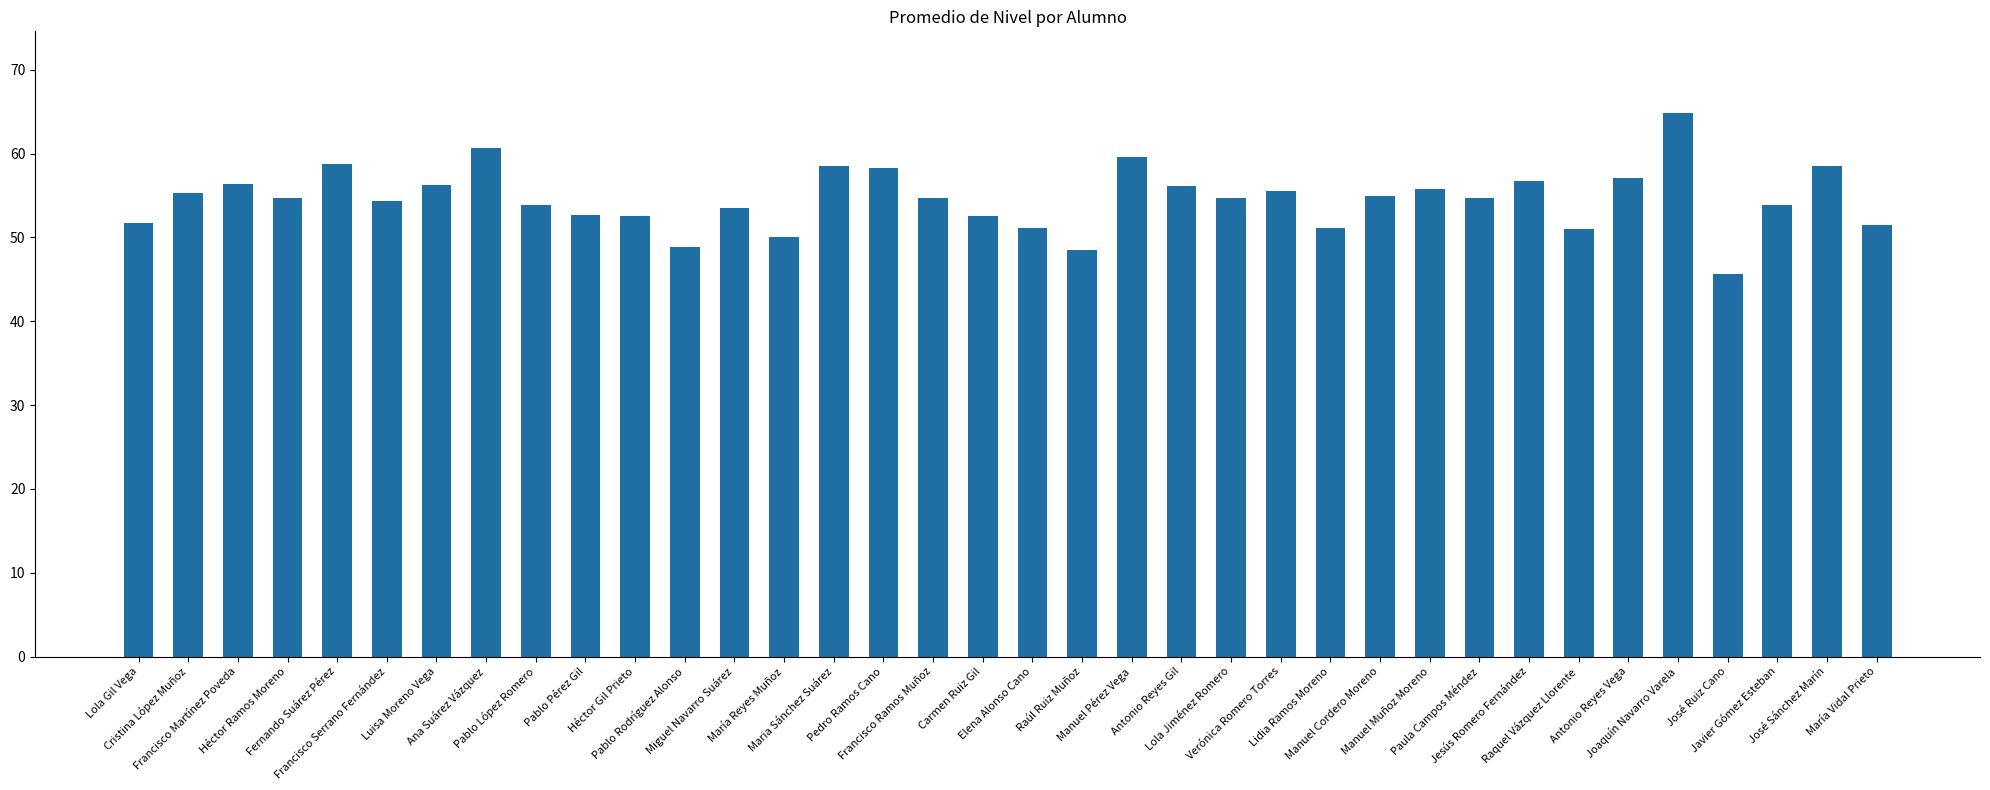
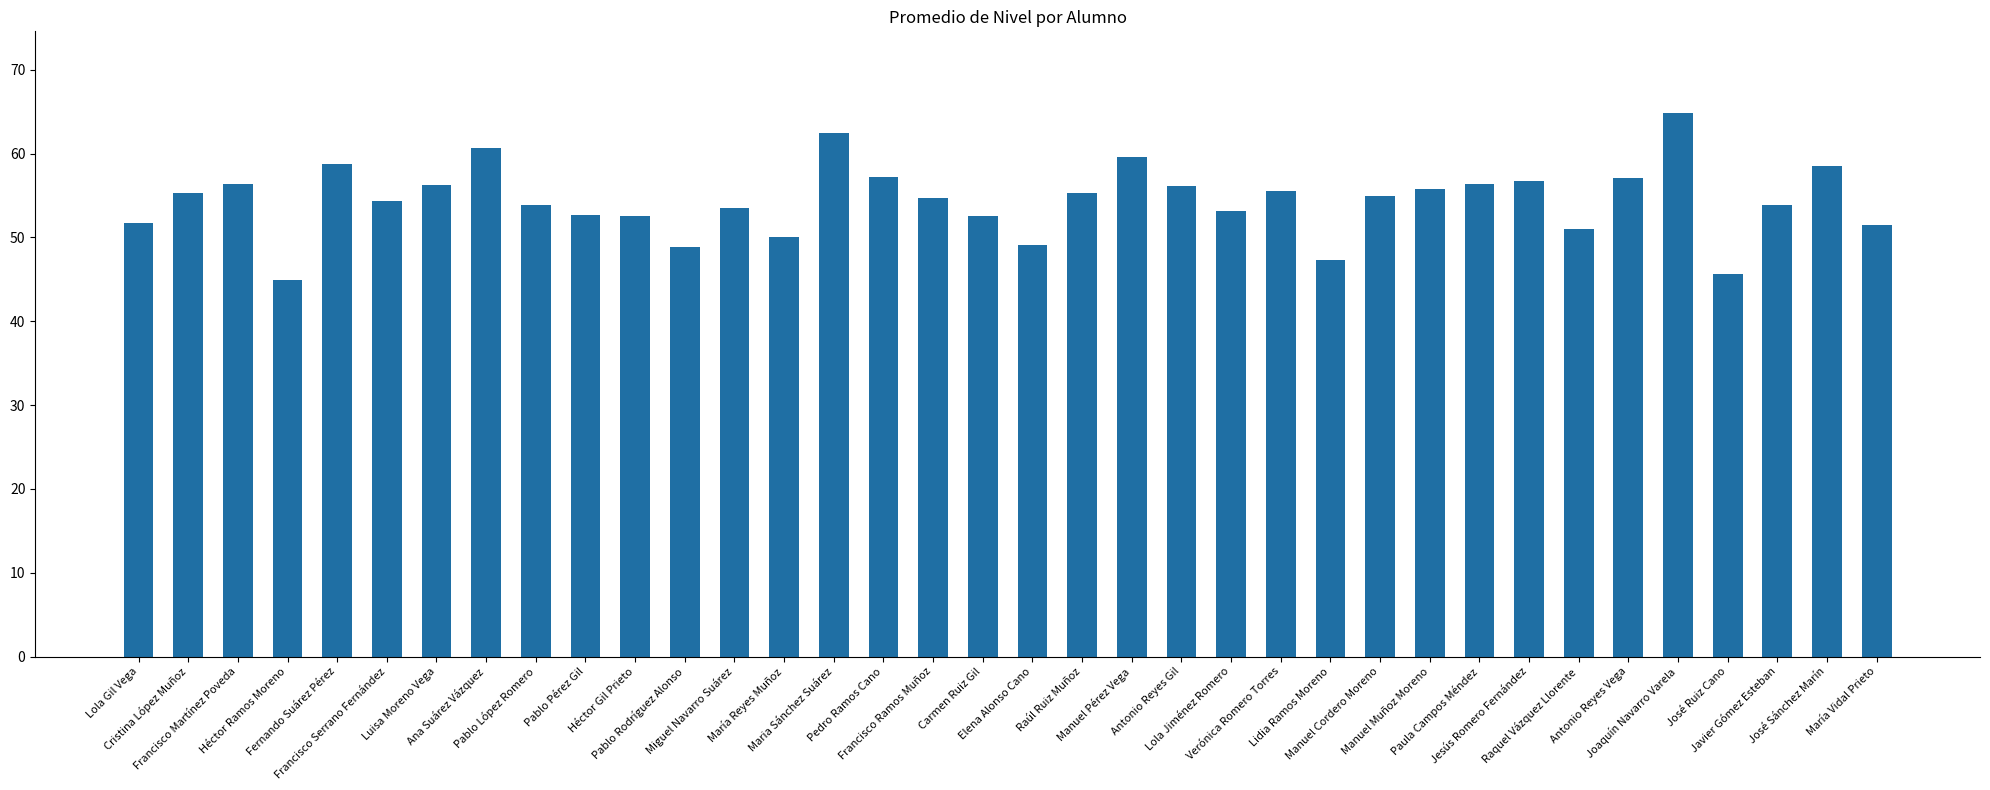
  {
    "Lola Gil Vega": 52,
    "Cristina López Muñoz": 55,
    "Francisco Martínez Poveda": 56,
-   "Héctor Ramos Moreno": 55,
+   "Héctor Ramos Moreno": 45,
    "Fernando Suárez Pérez": 59,
    "Francisco Serrano Fernández": 54,
    "Luisa Moreno Vega": 56,
    "Ana Suárez Vázquez": 61,
    "Pablo López Romero": 54,
    "Pablo Pérez Gil": 53,
    "Héctor Gil Prieto": 53,
    "Pablo Rodríguez Alonso": 49,
    "Miguel Navarro Suárez": 53,
    "María Reyes Muñoz": 50,
-   "Maria Sánchez Suárez": 59,
-   "Pedro Ramos Cano": 58,
+   "Maria Sánchez Suárez": 63,
+   "Pedro Ramos Cano": 57,
    "Francisco Ramos Muñoz": 55,
    "Carmen Ruiz Gil": 53,
-   "Elena Alonso Cano": 51,
-   "Raúl Ruiz Muñoz": 48,
+   "Elena Alonso Cano": 49,
+   "Raúl Ruiz Muñoz": 55,
    "Manuel Pérez Vega": 60,
    "Antonio Reyes Gil": 56,
-   "Lola Jiménez Romero": 55,
+   "Lola Jiménez Romero": 53,
    "Verónica Romero Torres": 56,
-   "Lidia Ramos Moreno": 51,
+   "Lidia Ramos Moreno": 47,
    "Manuel Cordero Moreno": 55,
    "Manuel Muñoz Moreno": 56,
-   "Paula Campos Méndez": 55,
+   "Paula Campos Méndez": 56,
    "Jesús Romero Fernández": 57,
    "Raquel Vázquez Llorente": 51,
    "Antonio Reyes Vega": 57,
    "Joaquín Navarro Varela": 65,
    "José Ruiz Cano": 46,
    "Javier Gómez Esteban": 54,
    "José Sánchez Marín": 59,
    "María Vidal Prieto": 52
  }
